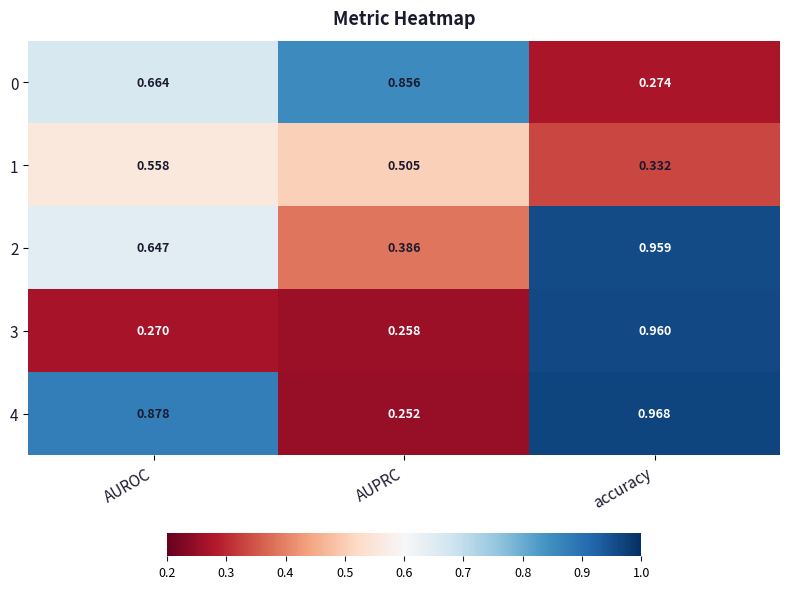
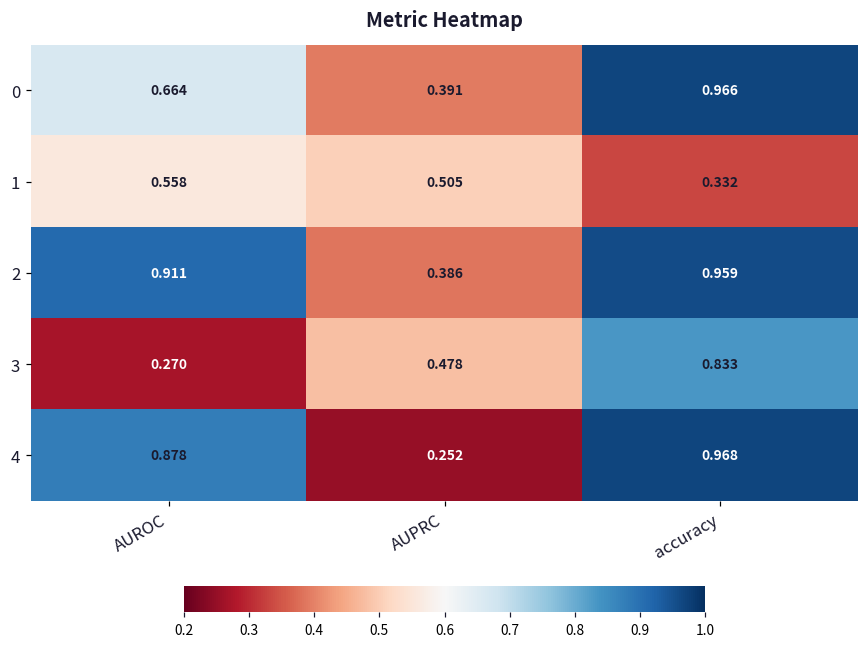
  {
    "0": {
      "AUROC": 0.664,
-     "AUPRC": 0.856,
-     "accuracy": 0.274
+     "AUPRC": 0.391,
+     "accuracy": 0.966
    },
    "1": {
      "AUROC": 0.558,
      "AUPRC": 0.505,
      "accuracy": 0.332
    },
    "2": {
-     "AUROC": 0.647,
+     "AUROC": 0.911,
      "AUPRC": 0.386,
      "accuracy": 0.959
    },
    "3": {
      "AUROC": 0.270,
-     "AUPRC": 0.258,
-     "accuracy": 0.960
+     "AUPRC": 0.478,
+     "accuracy": 0.833
    },
    "4": {
      "AUROC": 0.878,
      "AUPRC": 0.252,
      "accuracy": 0.968
    }
  }
